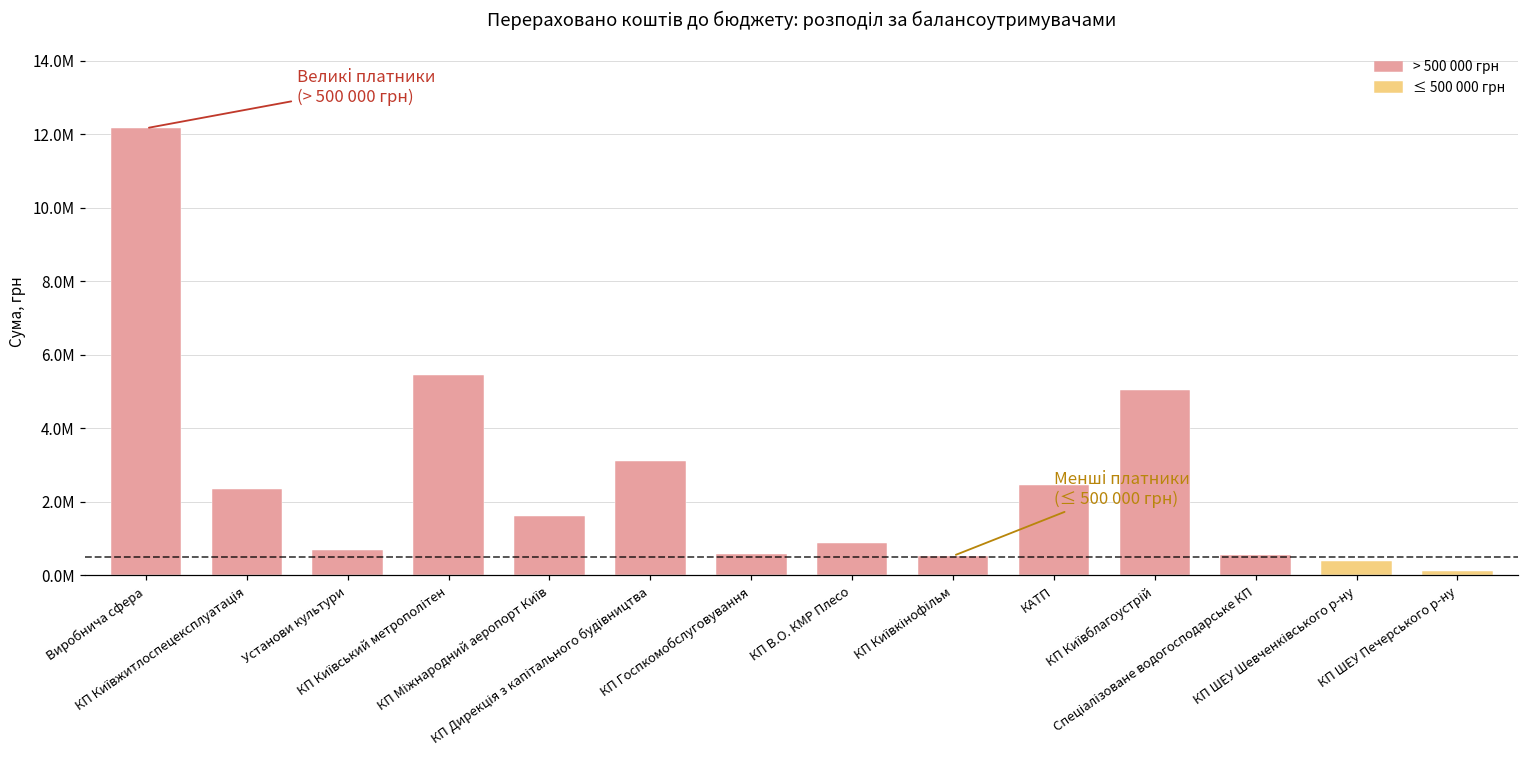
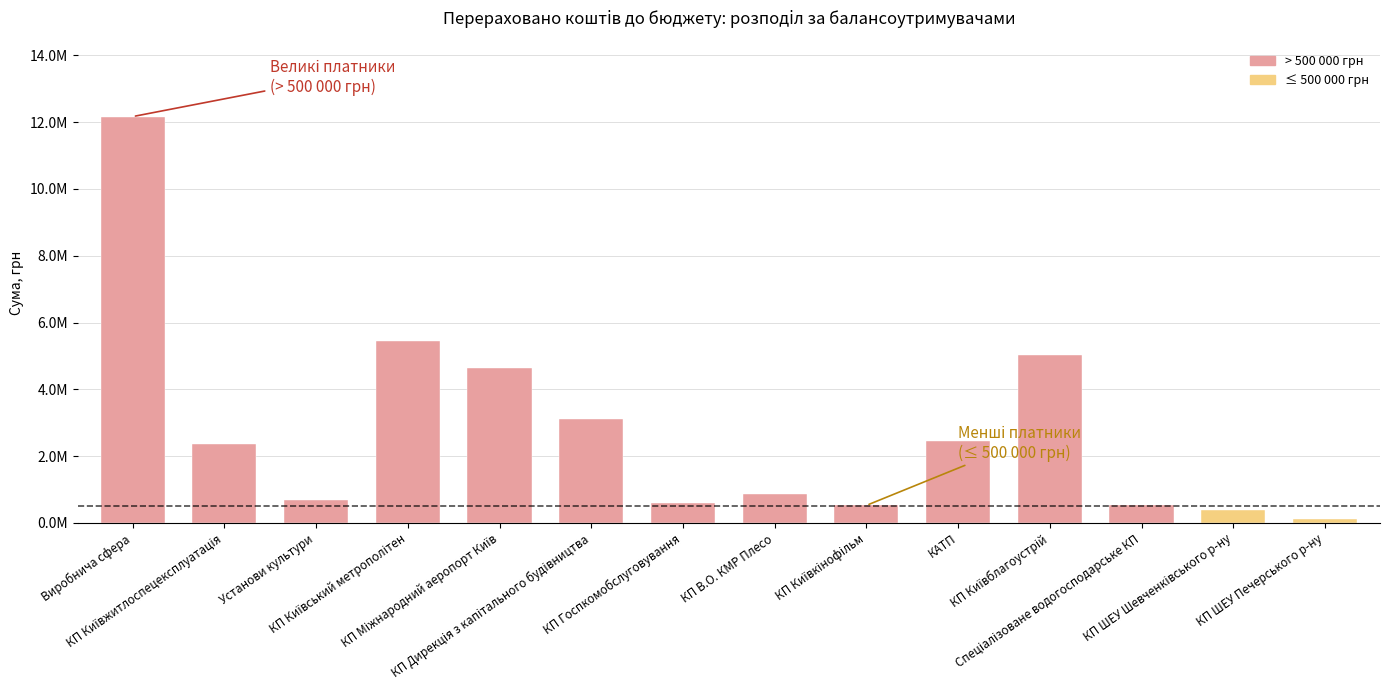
  {
    "КП Київжитлоспецексплуатація": 2400000,
    "Установи культури": 700000,
    "КП Київський метрополітен": 5400000,
-   "КП Міжнародний аеропорт Київ": 1600000,
+   "КП Міжнародний аеропорт Київ": 4600000,
    "КП Дирекція з капітального будівництва": 3100000,
    "КП Госпкомобслуговування": 600000,
    "КП В.О. КМР Плесо": 900000,
    "КП Київкінофільм": 500000,
    "КП Київблагоустрій": 5000000,
    "Спеціалізоване водогосподарське КП": 500000,
    "КП ШЕУ Шевченківського р-ну": 400000,
    "КП ШЕУ Печерського р-ну": 100000
  }
